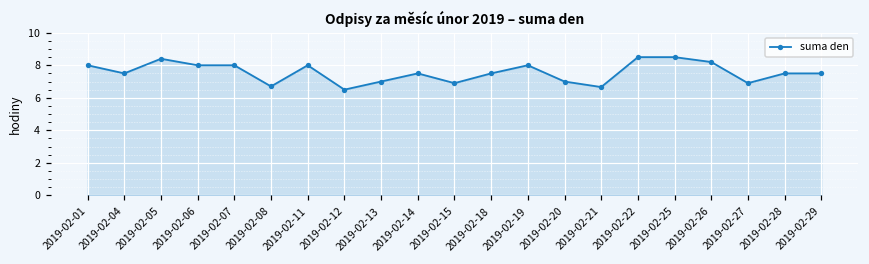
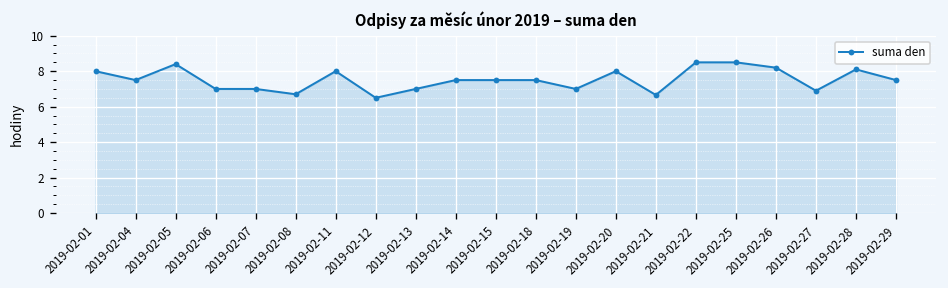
  {
    "2019-02-01": 8.0,
    "2019-02-04": 7.5,
    "2019-02-05": 8.4,
-   "2019-02-06": 8,
-   "2019-02-07": 8,
+   "2019-02-06": 7,
+   "2019-02-07": 7,
    "2019-02-08": 6.7,
    "2019-02-11": 8.0,
    "2019-02-12": 6.5,
    "2019-02-13": 7.0,
    "2019-02-14": 7.5,
-   "2019-02-15": 6.9,
+   "2019-02-15": 7.5,
    "2019-02-18": 7.5,
-   "2019-02-19": 8,
-   "2019-02-20": 7,
+   "2019-02-19": 7,
+   "2019-02-20": 8,
    "2019-02-21": 6.7,
    "2019-02-22": 8.5,
    "2019-02-25": 8.5,
    "2019-02-26": 8.2,
    "2019-02-27": 6.9,
-   "2019-02-28": 7.5,
+   "2019-02-28": 8.1,
    "2019-02-29": 7.5
  }
